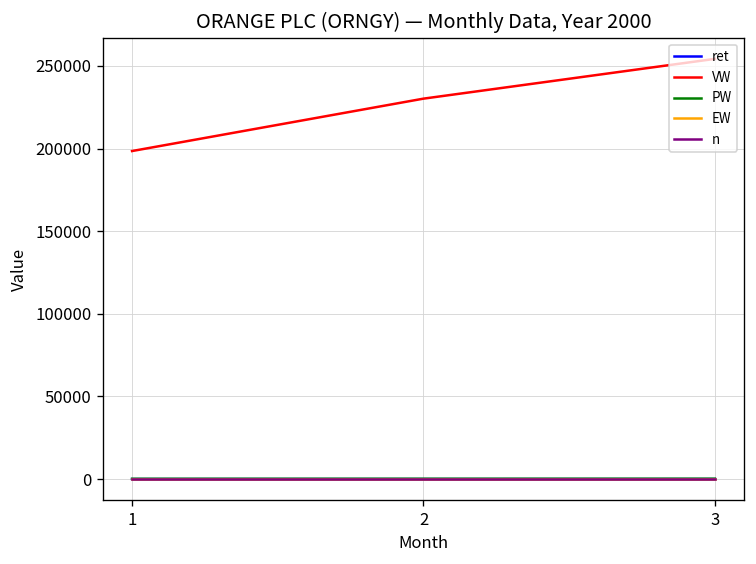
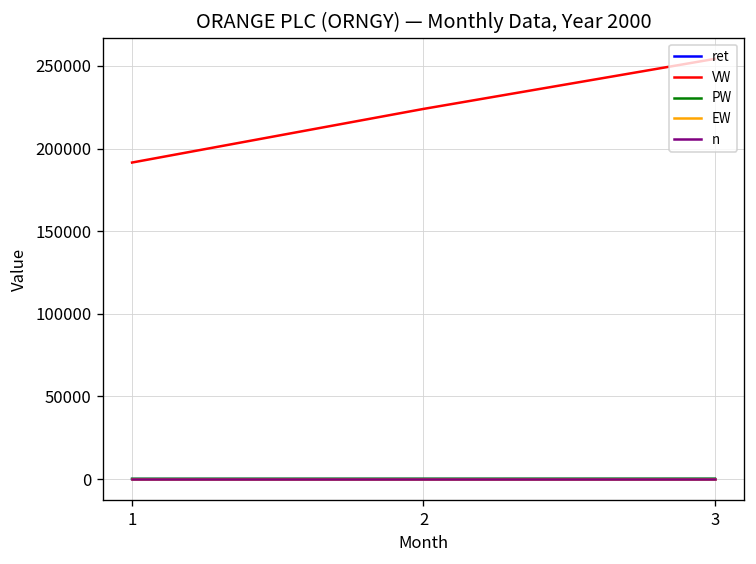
  {
    "n": {
      "1": 0,
      "2": 0,
      "3": 0
    },
    "VW": {
-     "1": 198000,
-     "2": 230000
+     "1": 192000,
+     "2": 224000
    }
  }
